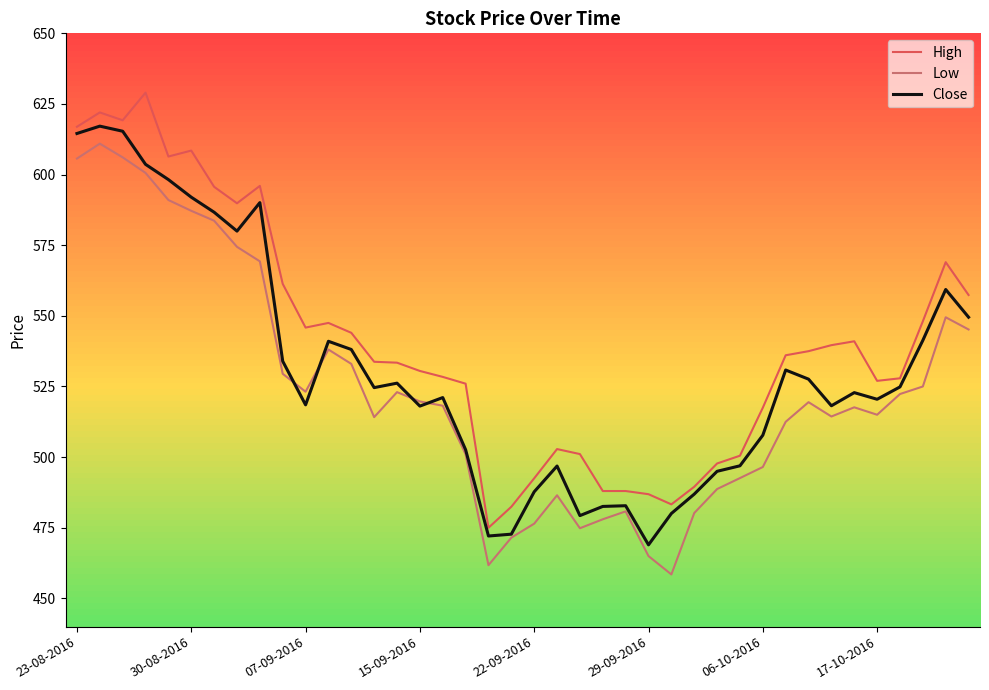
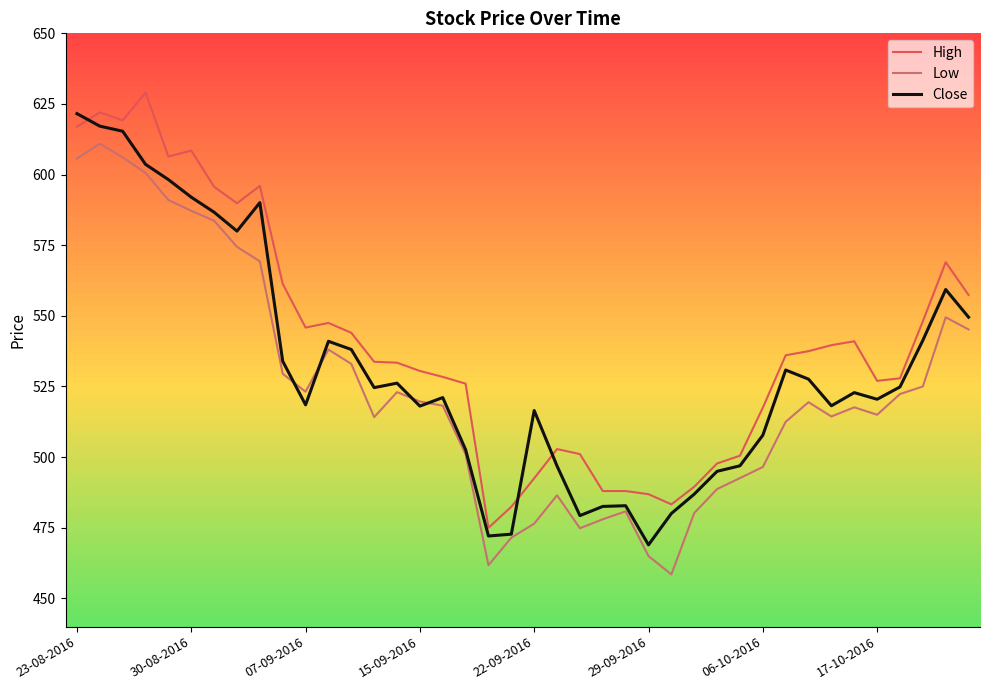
  {
    "Close": {
-     "23-08-2016": 615,
+     "23-08-2016": 622,
      "30-08-2016": 592,
      "07-09-2016": 519,
      "15-09-2016": 518,
-     "22-09-2016": 488,
+     "22-09-2016": 516,
      "29-09-2016": 469,
      "06-10-2016": 508,
      "17-10-2016": 520
    }
  }
